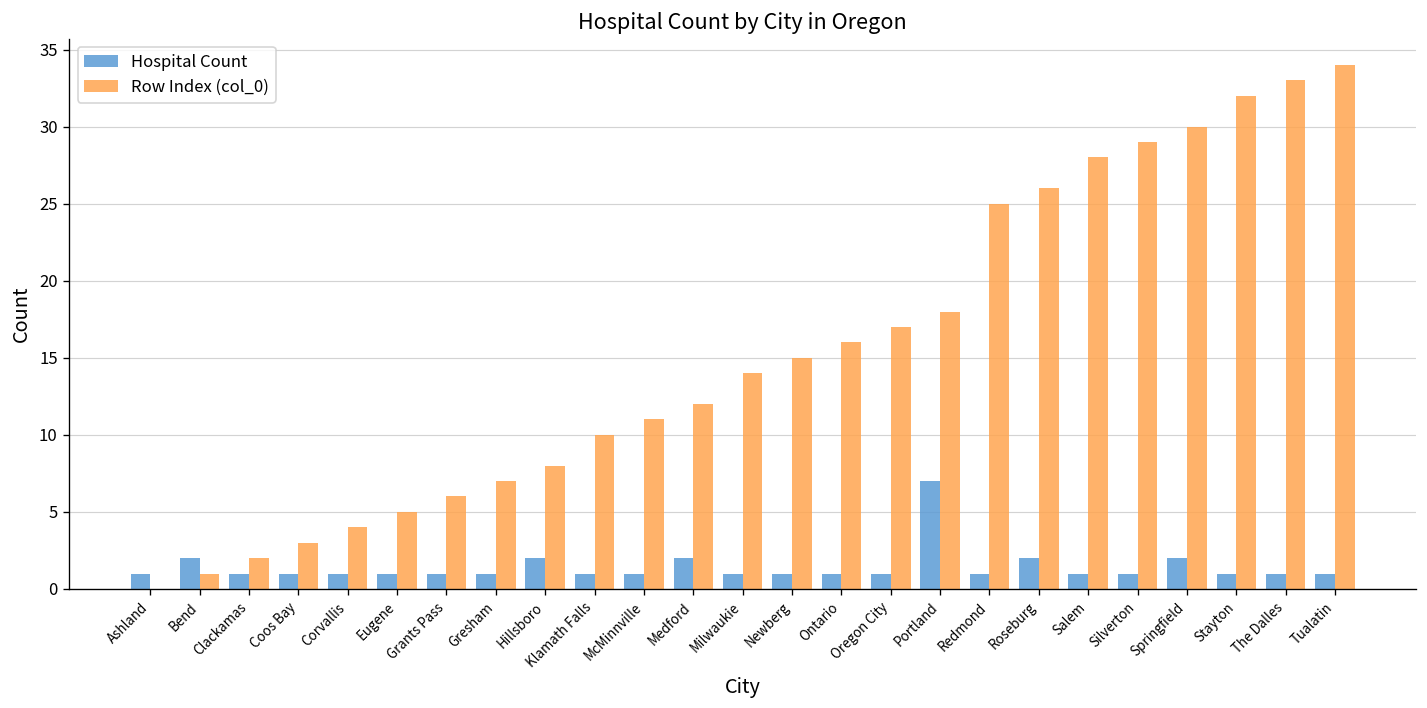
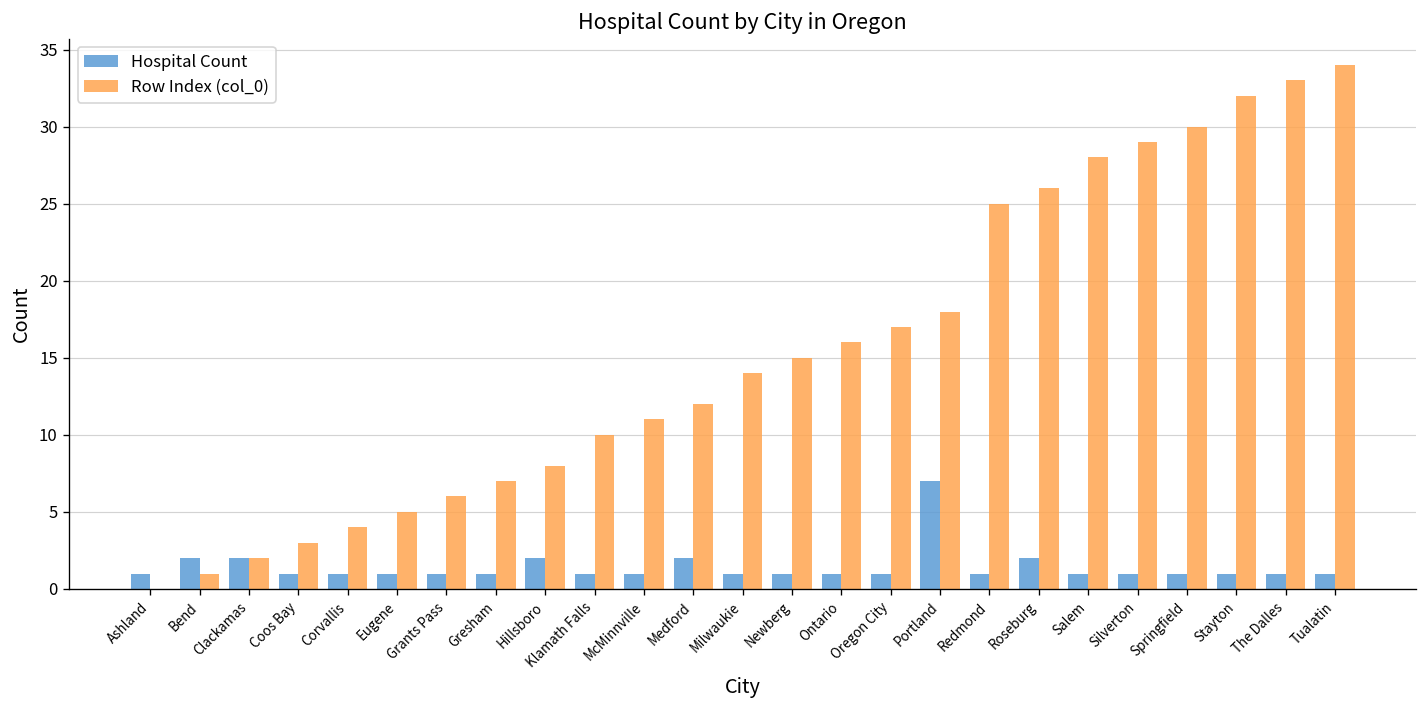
  {
    "Hospital Count": {
      "Ashland": 1,
      "Bend": 2,
-     "Clackamas": 1,
+     "Clackamas": 2,
      "Coos Bay": 1,
      "Corvallis": 1,
      "Eugene": 1,
      "Grants Pass": 1,
      "Gresham": 1,
      "Hillsboro": 2,
      "Klamath Falls": 1,
      "McMinnville": 1,
      "Medford": 2,
      "Milwaukie": 1,
      "Newberg": 1,
      "Ontario": 1,
      "Oregon City": 1,
      "Portland": 7,
      "Redmond": 1,
      "Roseburg": 2,
      "Salem": 1,
      "Silverton": 1,
-     "Springfield": 2,
+     "Springfield": 1,
      "Stayton": 1,
      "The Dalles": 1,
      "Tualatin": 1
    },
    "Row Index (col_0)": {
      "Ashland": 0,
      "Bend": 1,
      "Clackamas": 2,
      "Coos Bay": 3,
      "Corvallis": 4,
      "Eugene": 5,
      "Grants Pass": 6,
      "Gresham": 7,
      "Hillsboro": 8,
      "Klamath Falls": 10,
      "McMinnville": 11,
      "Medford": 12,
      "Milwaukie": 14,
      "Newberg": 15,
      "Ontario": 16,
      "Oregon City": 17,
      "Portland": 18,
      "Redmond": 25,
      "Roseburg": 26,
      "Salem": 28,
      "Silverton": 29,
      "Springfield": 30,
      "Stayton": 32,
      "The Dalles": 33,
      "Tualatin": 34
    }
  }
